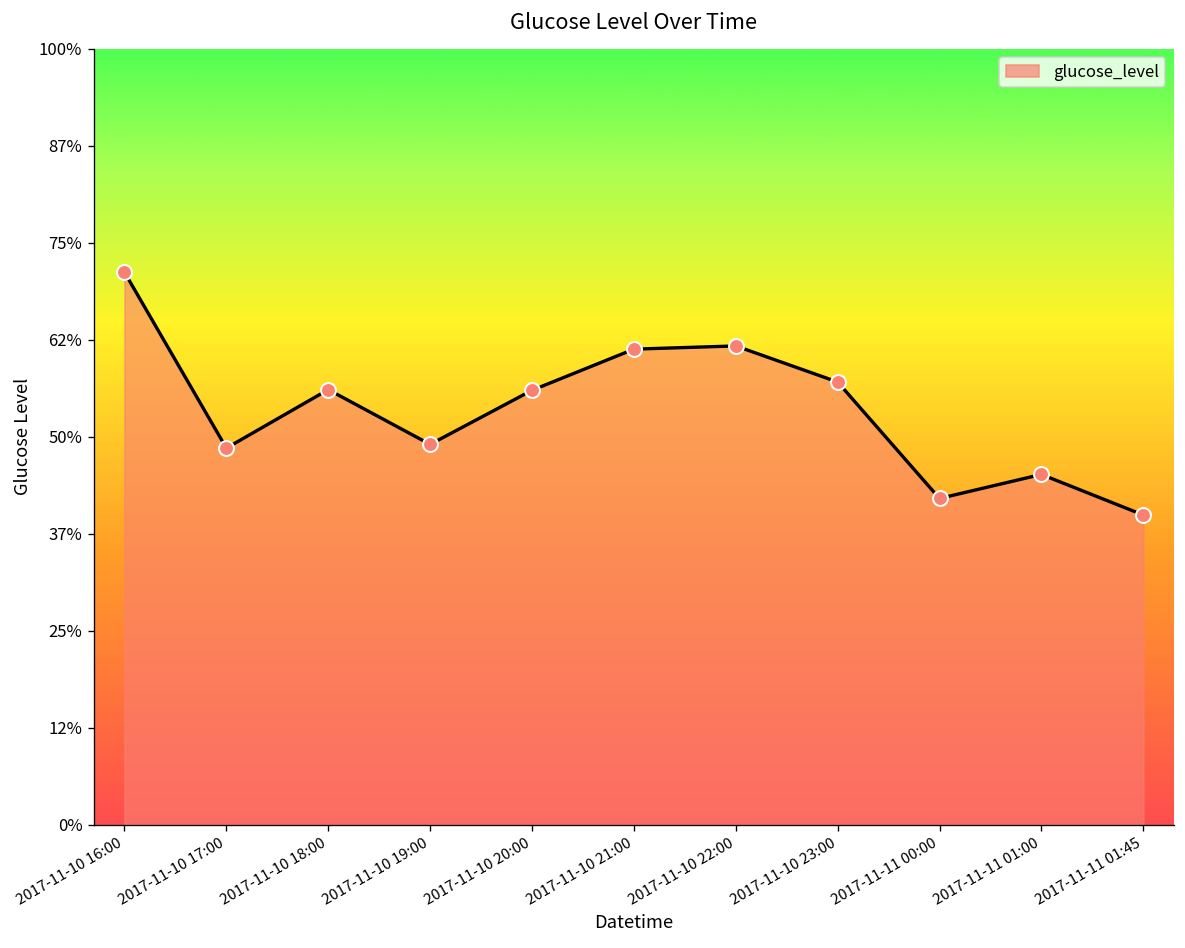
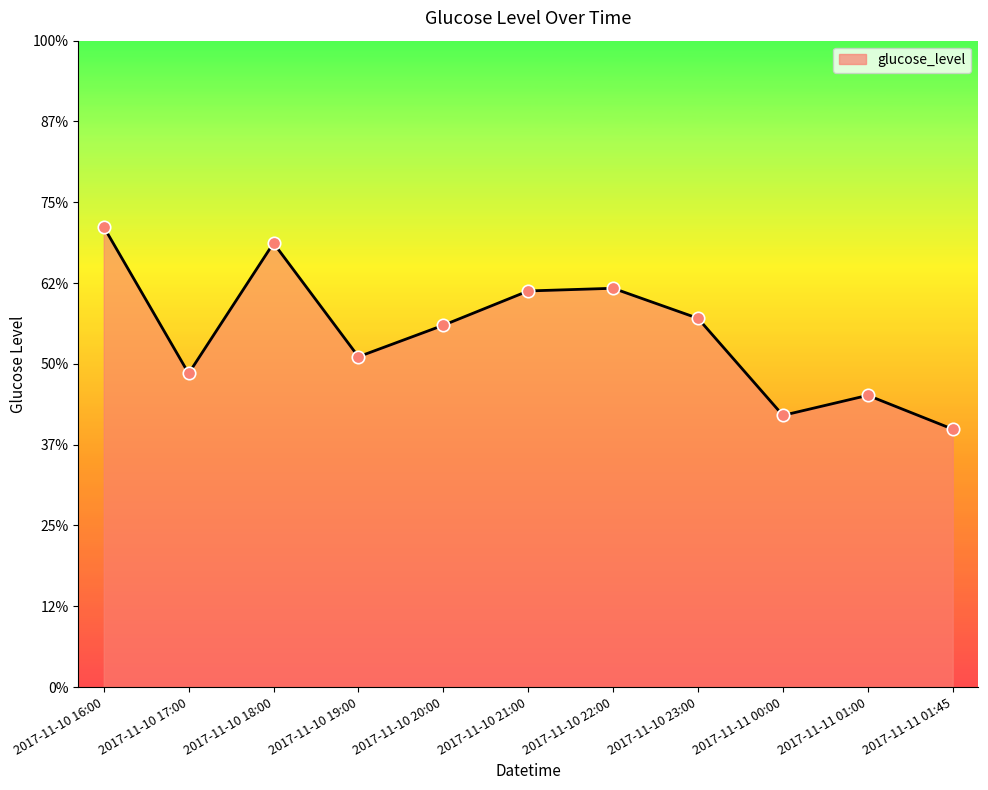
  {
    "2017-11-10 16:00": "71%",
    "2017-11-10 17:00": "49%",
-   "2017-11-10 18:00": "56%",
-   "2017-11-10 19:00": "49%",
+   "2017-11-10 18:00": "69%",
+   "2017-11-10 19:00": "51%",
    "2017-11-10 20:00": "56%",
    "2017-11-10 21:00": "61%",
    "2017-11-10 22:00": "62%",
    "2017-11-10 23:00": "57%",
    "2017-11-11 00:00": "42%",
    "2017-11-11 01:00": "45%",
    "2017-11-11 01:45": "40%"
  }
